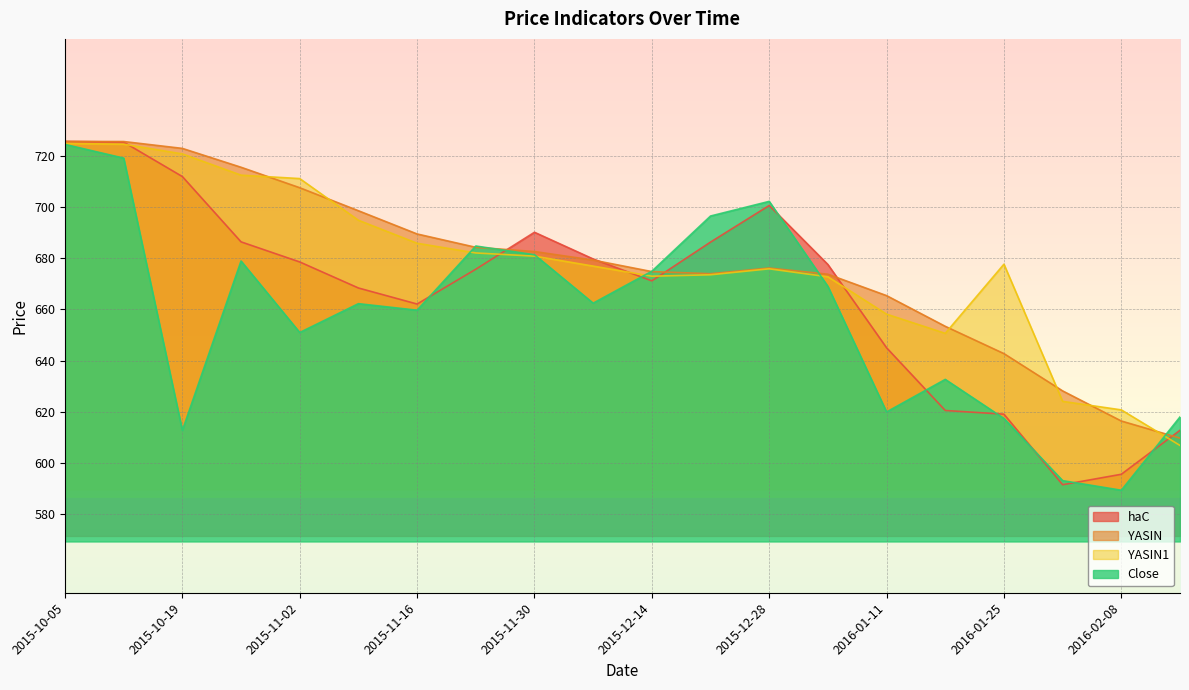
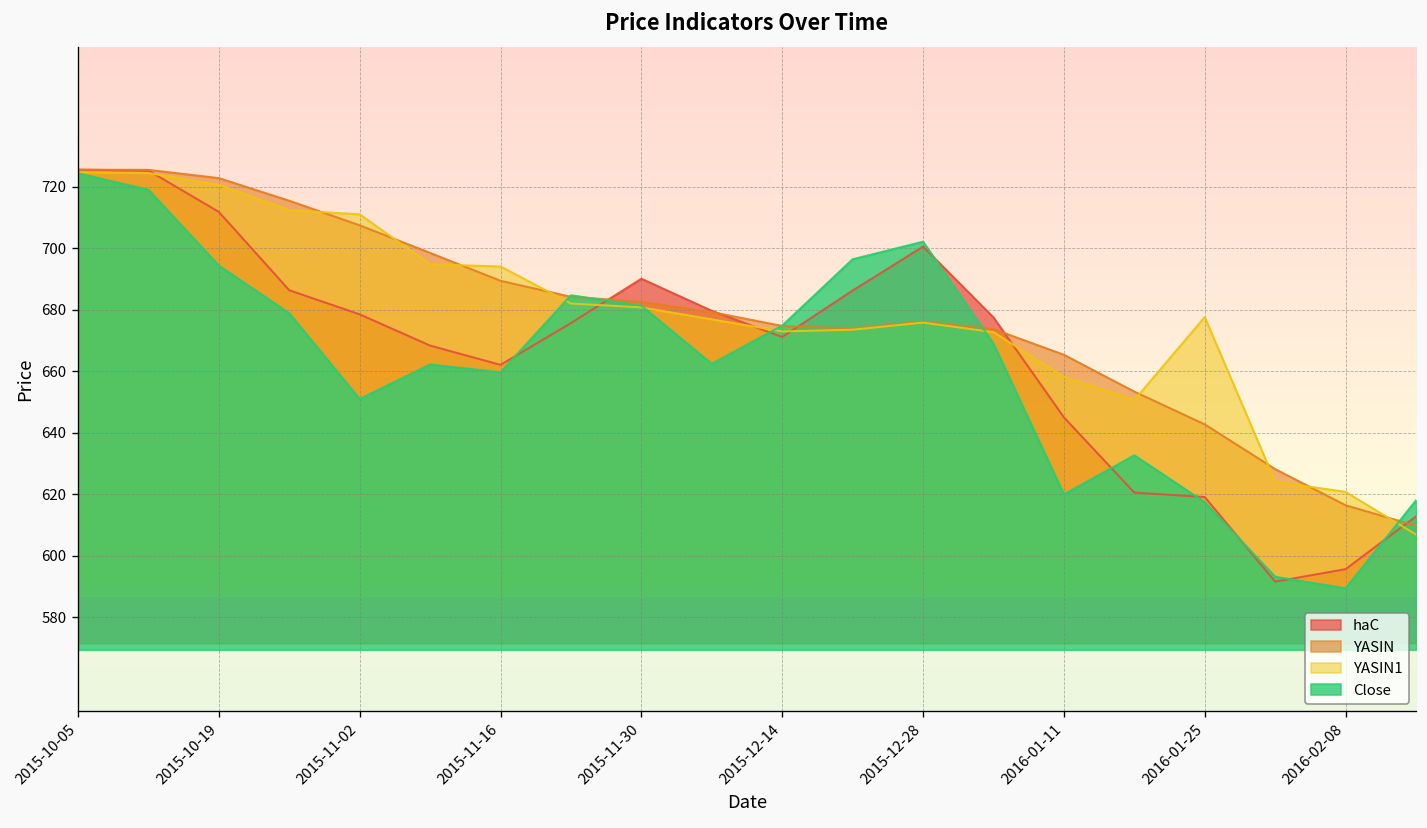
  {
    "YASIN1": {
      "2015-10-19": 721,
      "2015-11-02": 711,
-     "2015-11-16": 686,
+     "2015-11-16": 694,
      "2015-12-14": 673,
      "2016-01-11": 658,
      "2016-01-25": 678,
      "2016-02-08": 621
    },
    "Close": {
-     "2015-10-19": 613,
+     "2015-10-19": 694,
      "2015-11-02": 651,
      "2015-11-16": 660,
      "2015-12-28": 702,
      "2016-01-11": 620,
      "2016-01-25": 617,
      "2016-02-08": 589
    }
  }
